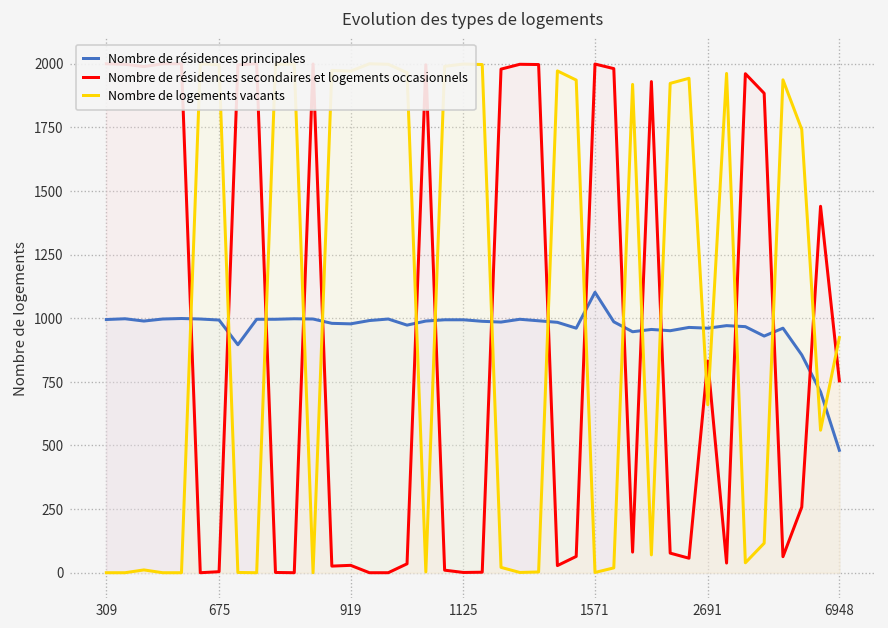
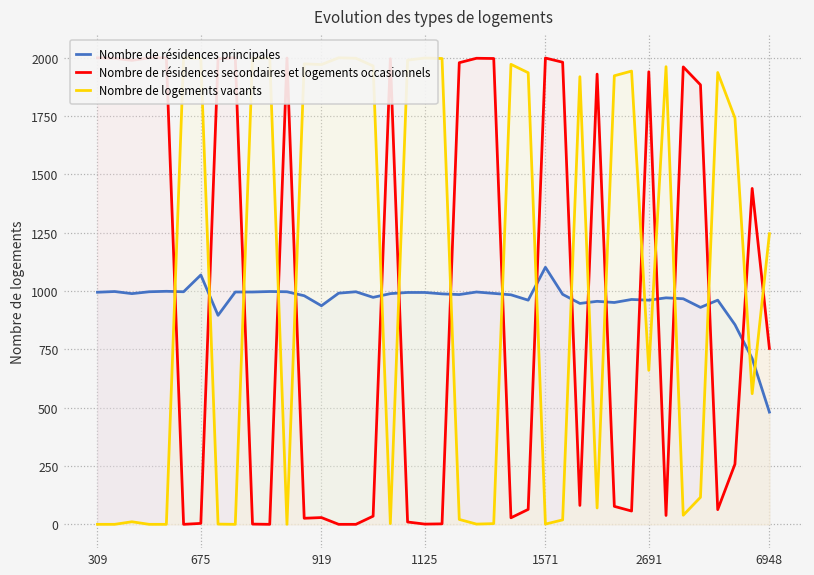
  {
    "Nombre de résidences principales": {
      "309": 1000,
-     "675": 990,
-     "919": 980,
+     "675": 1070,
+     "919": 940,
      "1125": 990,
      "1571": 1100,
      "2691": 960,
      "6948": 480
    },
    "Nombre de résidences secondaires et logements occasionnels": {
      "675": 0,
      "919": 30,
      "1125": 0,
      "1571": 2000,
-     "2691": 830,
+     "2691": 1940,
      "6948": 750
    },
    "Nombre de logements vacants": {
      "309": 0,
      "1571": 0,
      "2691": 660,
-     "6948": 920
+     "6948": 1250
    }
  }
